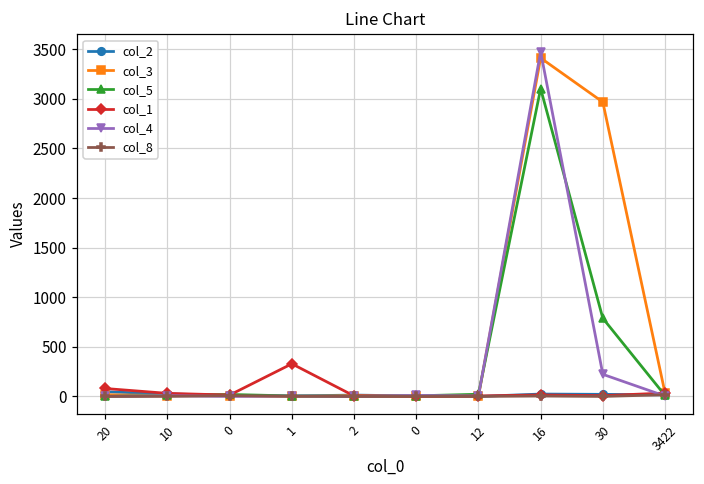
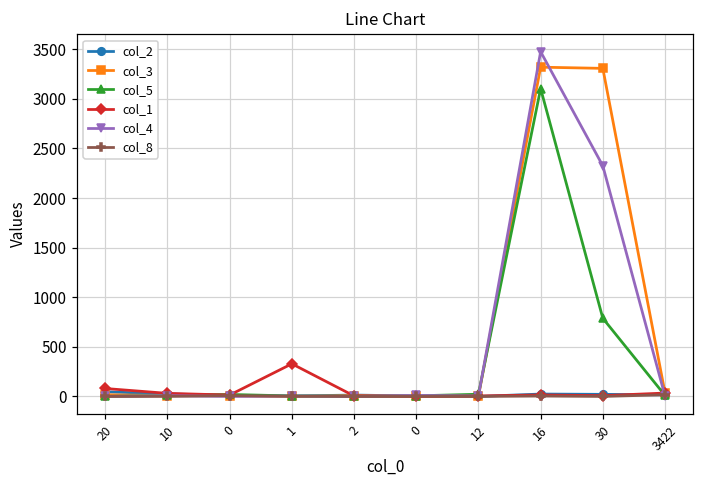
  {
    "col_2": {
      "20": 0
    },
    "col_3": {
-     "16": 3400,
-     "30": 3000
+     "16": 3300,
+     "30": 3300
    },
    "col_5": {
      "16": 3100,
      "30": 800
    },
    "col_1": {
      "20": 100,
      "1": 300
    },
    "col_4": {
      "16": 3500,
-     "30": 200
+     "30": 2300
    }
  }
